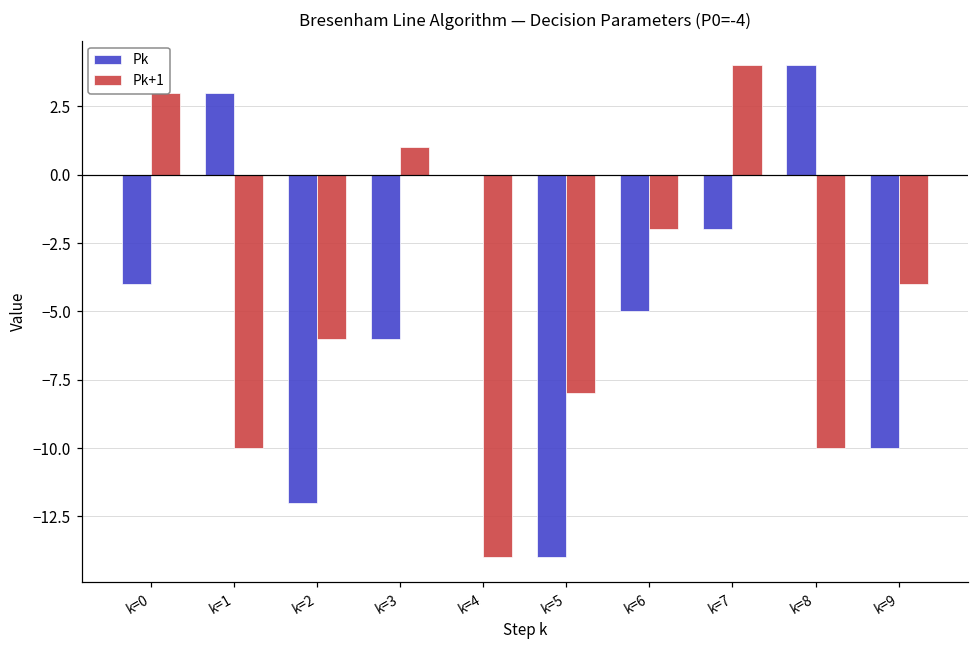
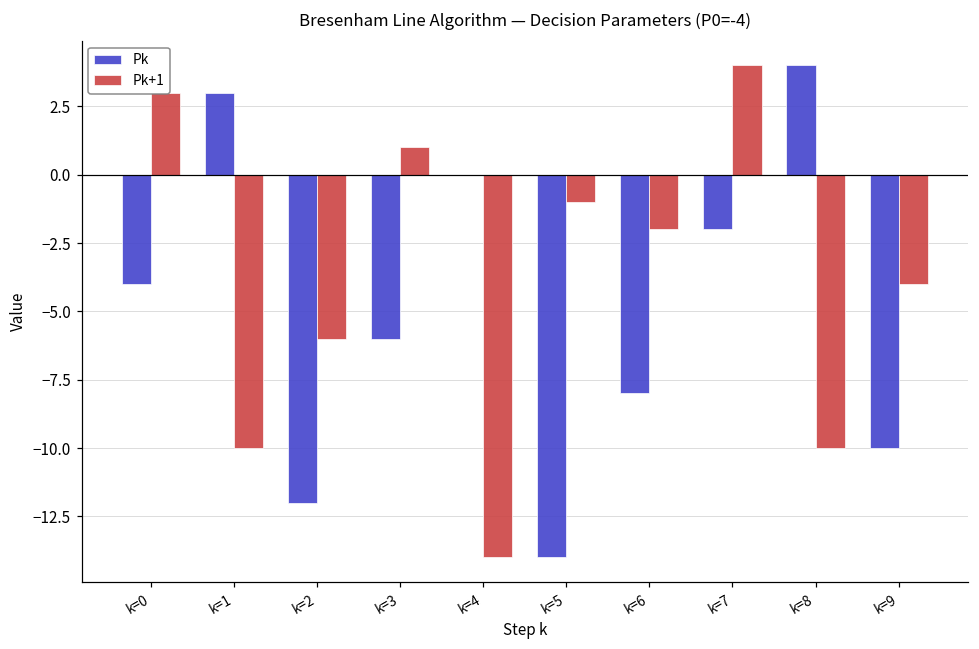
  {
    "Pk": {
      "k=0": -4,
      "k=1": 3,
      "k=2": -12,
      "k=3": -6,
      "k=4": 0,
      "k=5": -14,
-     "k=6": -5,
+     "k=6": -8,
      "k=7": -2,
      "k=8": 4,
      "k=9": -10
    },
    "Pk+1": {
      "k=1": -10,
      "k=2": -6,
      "k=3": 1,
      "k=4": -14,
-     "k=5": -8,
+     "k=5": -1,
      "k=6": -2,
      "k=7": 4,
      "k=8": -10,
      "k=9": -4
    }
  }
